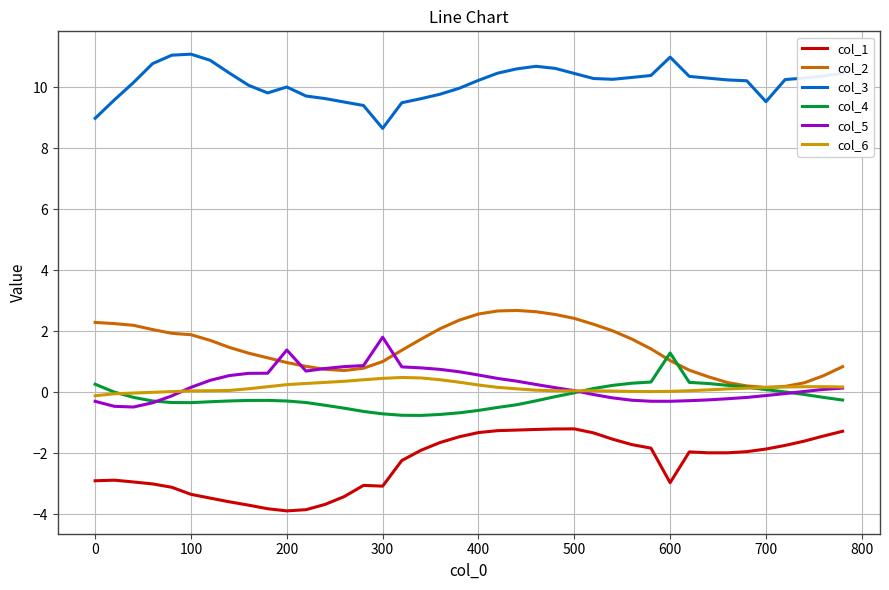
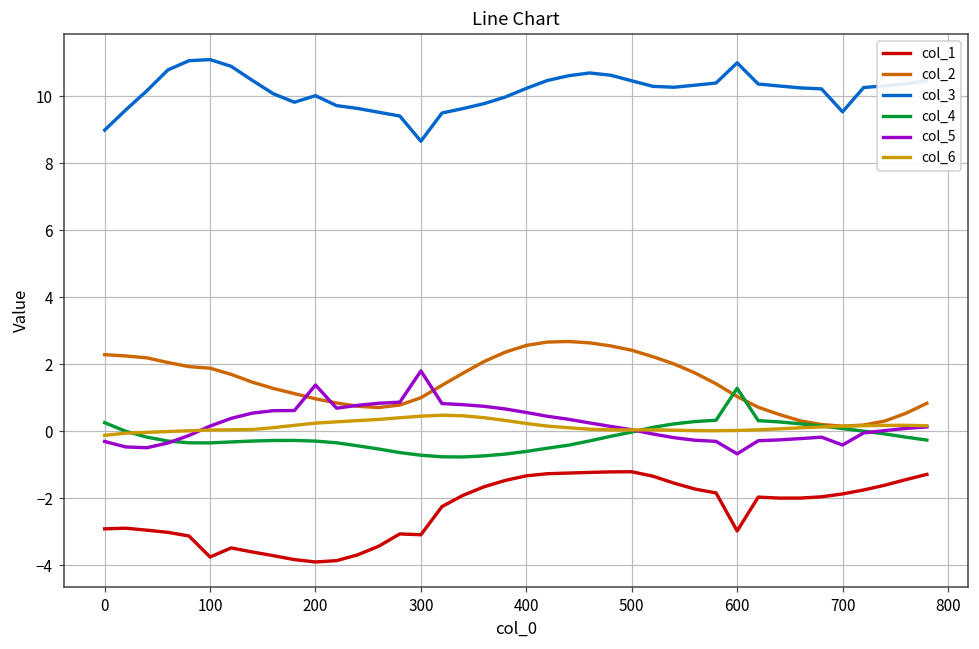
  {
    "col_1": {
      "0": -2.9,
-     "100": -3.4,
+     "100": -3.7,
      "200": -3.9,
      "300": -3.1,
      "400": -1.3,
      "500": -1.2,
      "600": -3.0,
      "700": -1.9
    },
    "col_3": {
      "0": 9.0,
      "100": 11.1,
      "200": 10.0,
      "300": 8.7,
      "400": 10.2,
      "500": 10.5,
      "600": 11.0,
      "700": 9.5
    },
    "col_4": {
      "0": 0.3,
      "100": -0.3,
      "200": -0.3,
      "300": -0.7,
      "400": -0.6,
      "600": 1.3
    },
    "col_5": {
      "0": -0.3,
      "100": 0.2,
      "200": 1.4,
      "300": 1.8,
      "400": 0.6,
-     "600": -0.3,
-     "700": -0.1
+     "600": -0.7,
+     "700": -0.4
    }
  }
